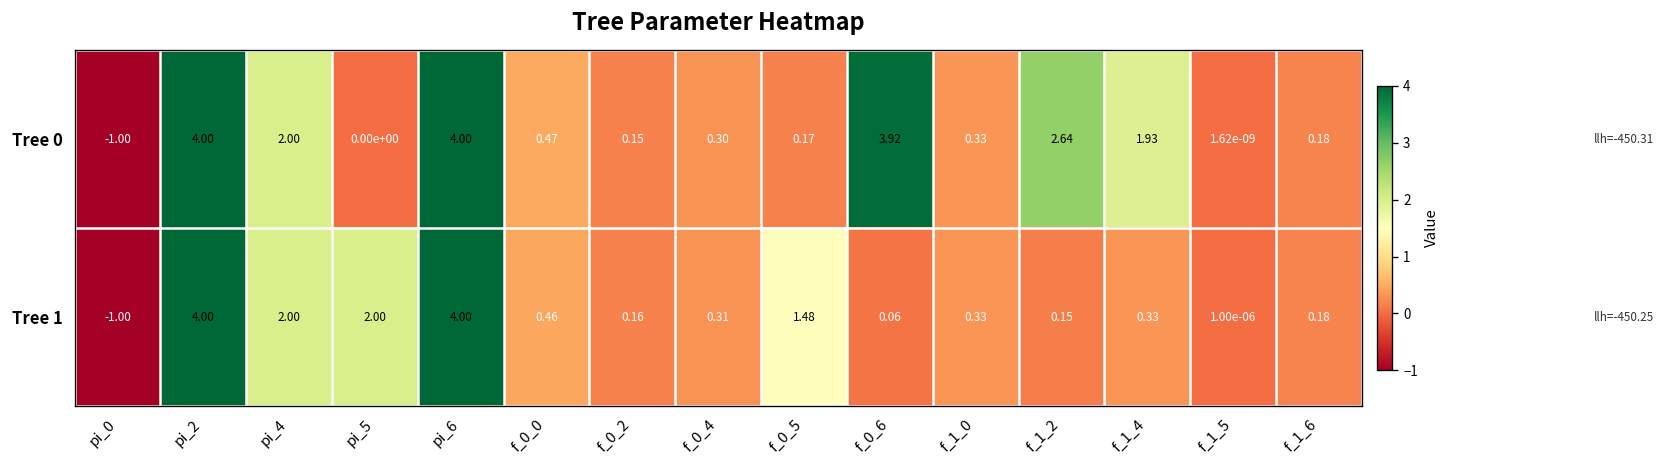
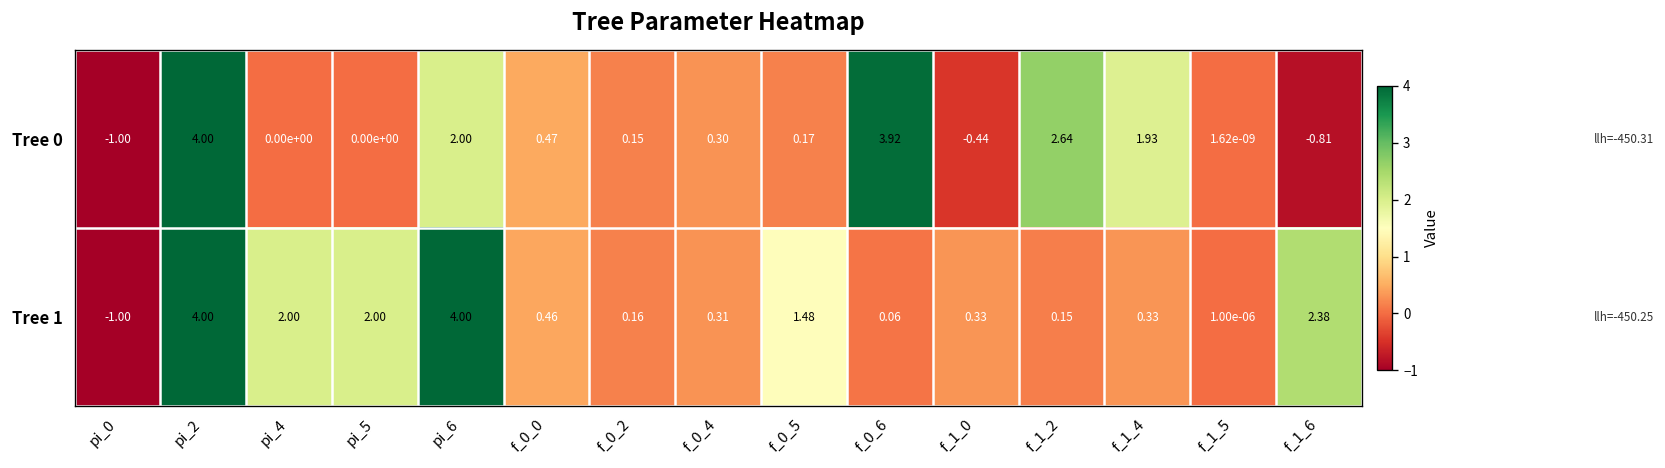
  {
    "Tree 0": {
      "pi_0": "-1.00",
      "pi_2": "4.00",
-     "pi_4": "2.00",
+     "pi_4": "0.00e+00",
      "pi_5": "0.00e+00",
-     "pi_6": "4.00",
+     "pi_6": "2.00",
      "f_0_0": "0.47",
      "f_0_2": "0.15",
      "f_0_4": "0.30",
      "f_0_5": "0.17",
      "f_0_6": "3.92",
-     "f_1_0": "0.33",
+     "f_1_0": "-0.44",
      "f_1_2": "2.64",
      "f_1_4": "1.93",
      "f_1_5": "1.62e-09",
-     "f_1_6": "0.18"
+     "f_1_6": "-0.81"
    },
    "Tree 1": {
      "pi_0": "-1.00",
      "pi_2": "4.00",
      "pi_4": "2.00",
      "pi_5": "2.00",
      "pi_6": "4.00",
      "f_0_0": "0.46",
      "f_0_2": "0.16",
      "f_0_4": "0.31",
      "f_0_5": "1.48",
      "f_0_6": "0.06",
      "f_1_0": "0.33",
      "f_1_2": "0.15",
      "f_1_4": "0.33",
      "f_1_5": "1.00e-06",
-     "f_1_6": "0.18"
+     "f_1_6": "2.38"
    }
  }
